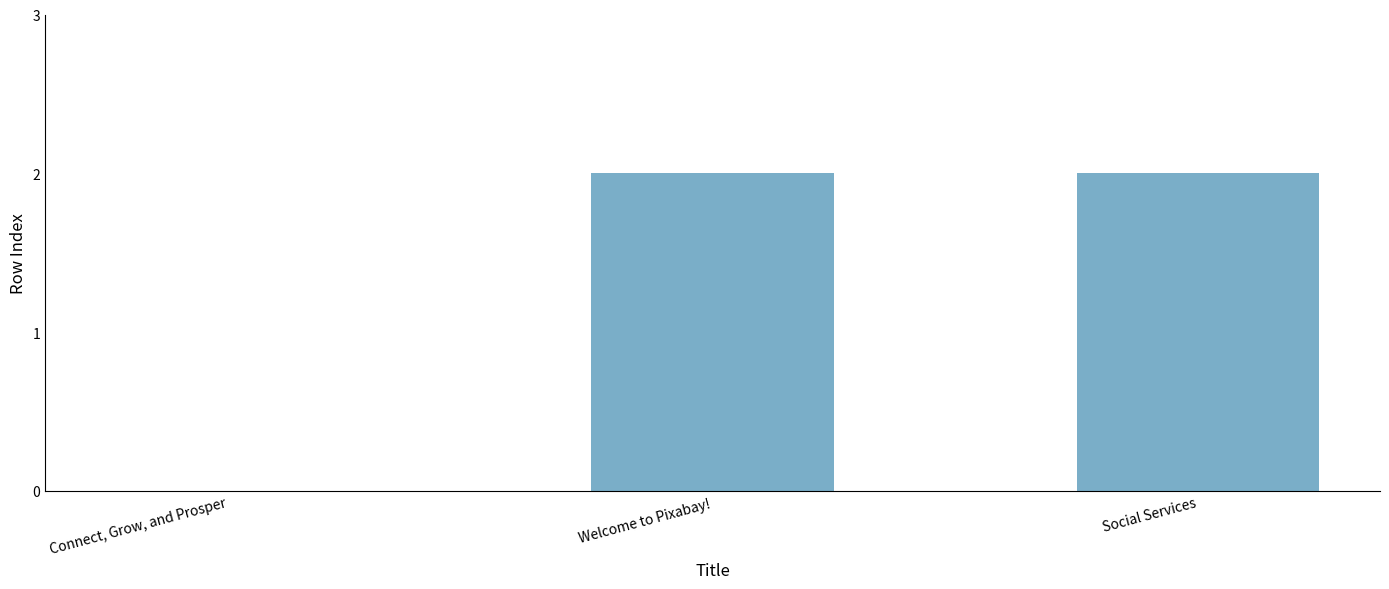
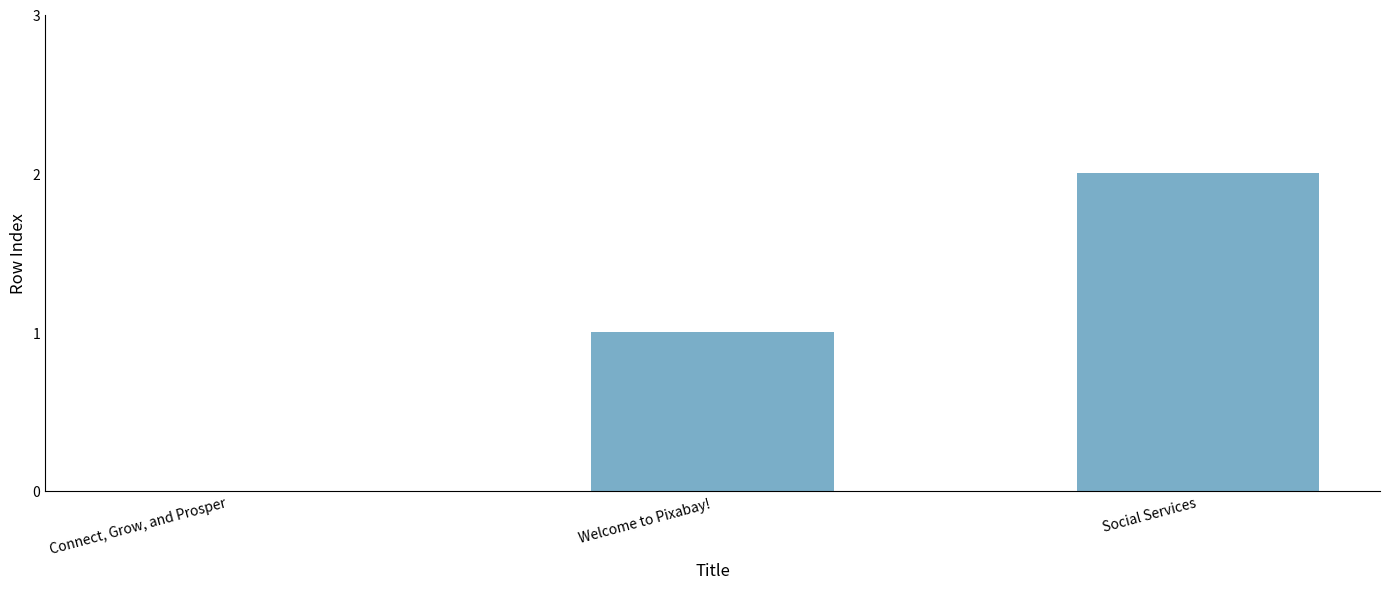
  {
    "Connect, Grow, and Prosper": 0,
-   "Welcome to Pixabay!": 2,
+   "Welcome to Pixabay!": 1,
    "Social Services": 2
  }
